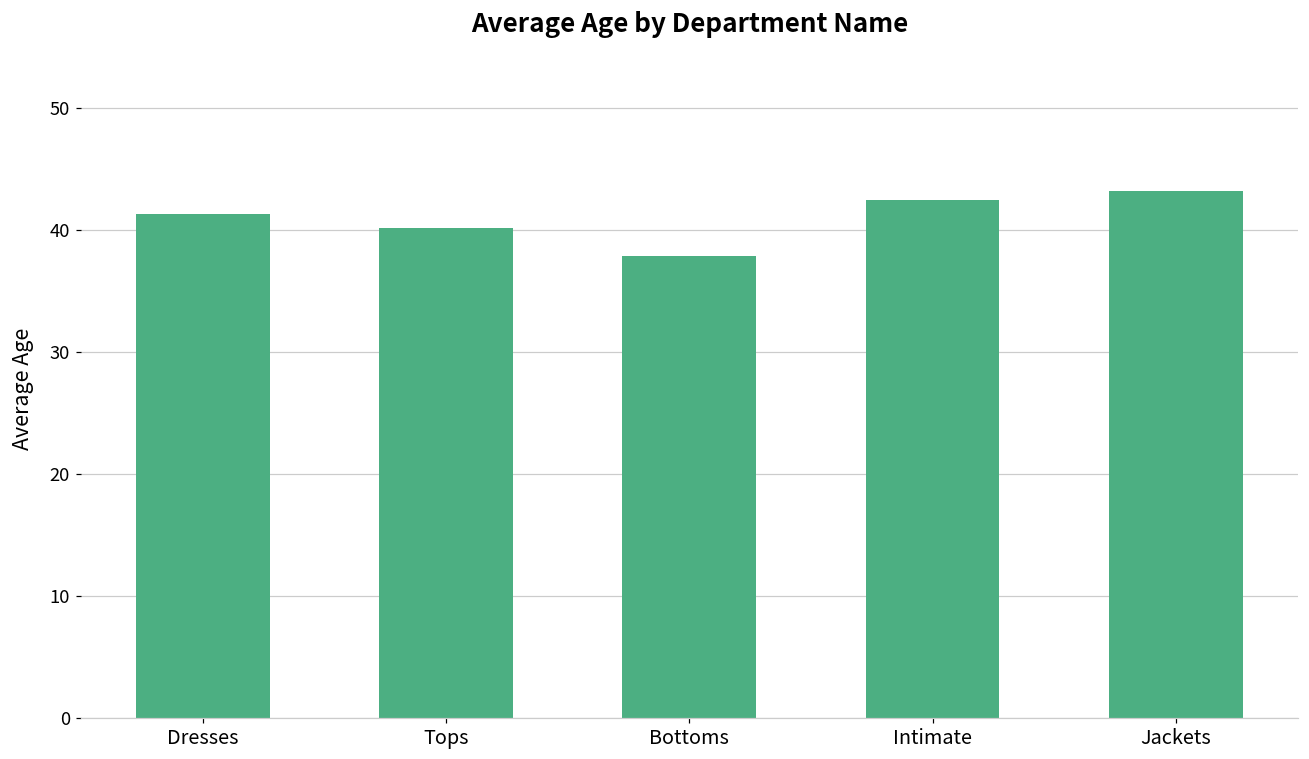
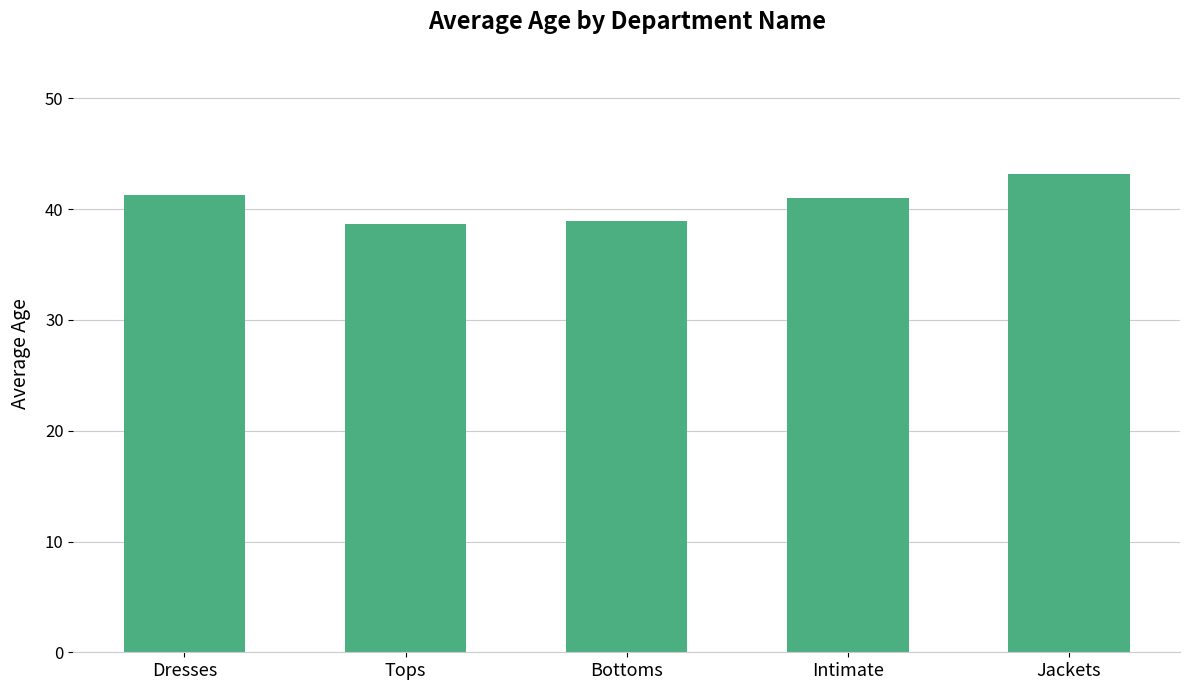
  {
    "Dresses": 41.3,
-   "Tops": 40.2,
-   "Bottoms": 37.9,
-   "Intimate": 42.5,
+   "Tops": 38.6,
+   "Bottoms": 38.9,
+   "Intimate": 41.1,
    "Jackets": 43.2
  }
